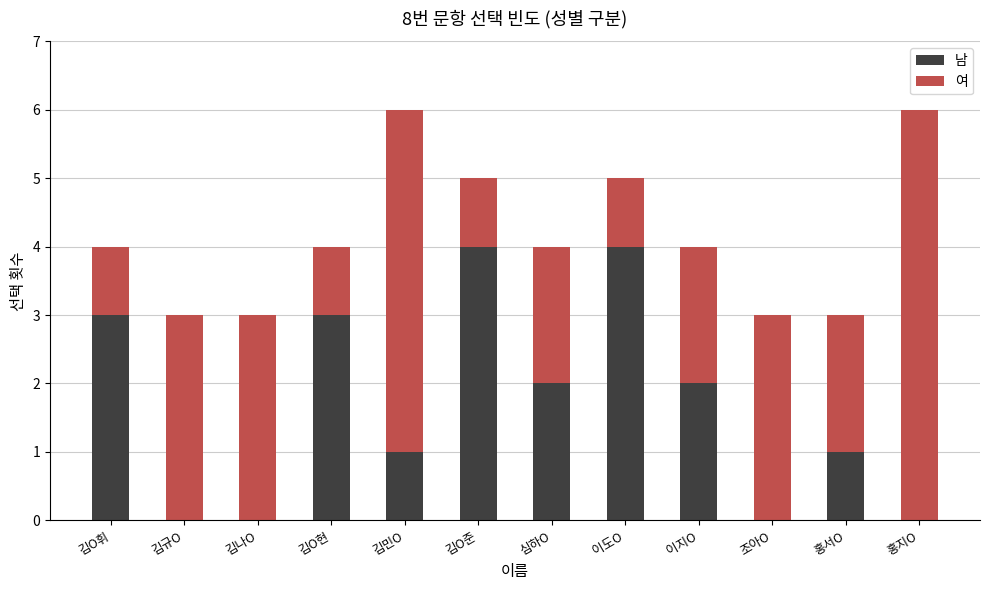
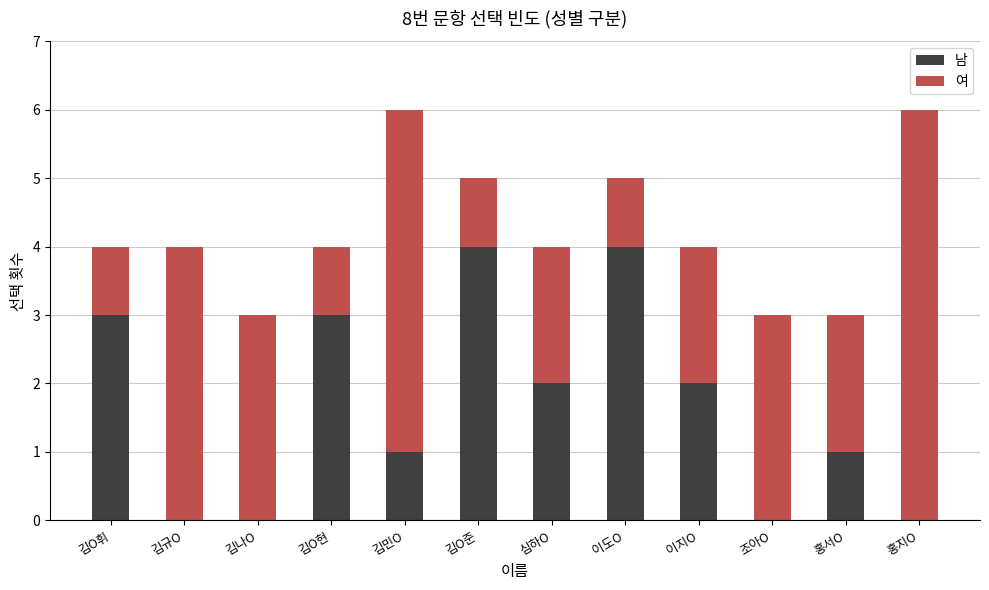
  {
    "남": {
      "김O휘": 3,
      "김규O": 0,
      "김나O": 0,
      "김O현": 3,
      "김민O": 1,
      "김O준": 4,
      "심하O": 2,
      "이도O": 4,
      "이지O": 2,
      "조아O": 0,
      "홍서O": 1,
      "홍지O": 0
    },
    "여": {
-     "김규O": 3
+     "김규O": 4
    }
  }
